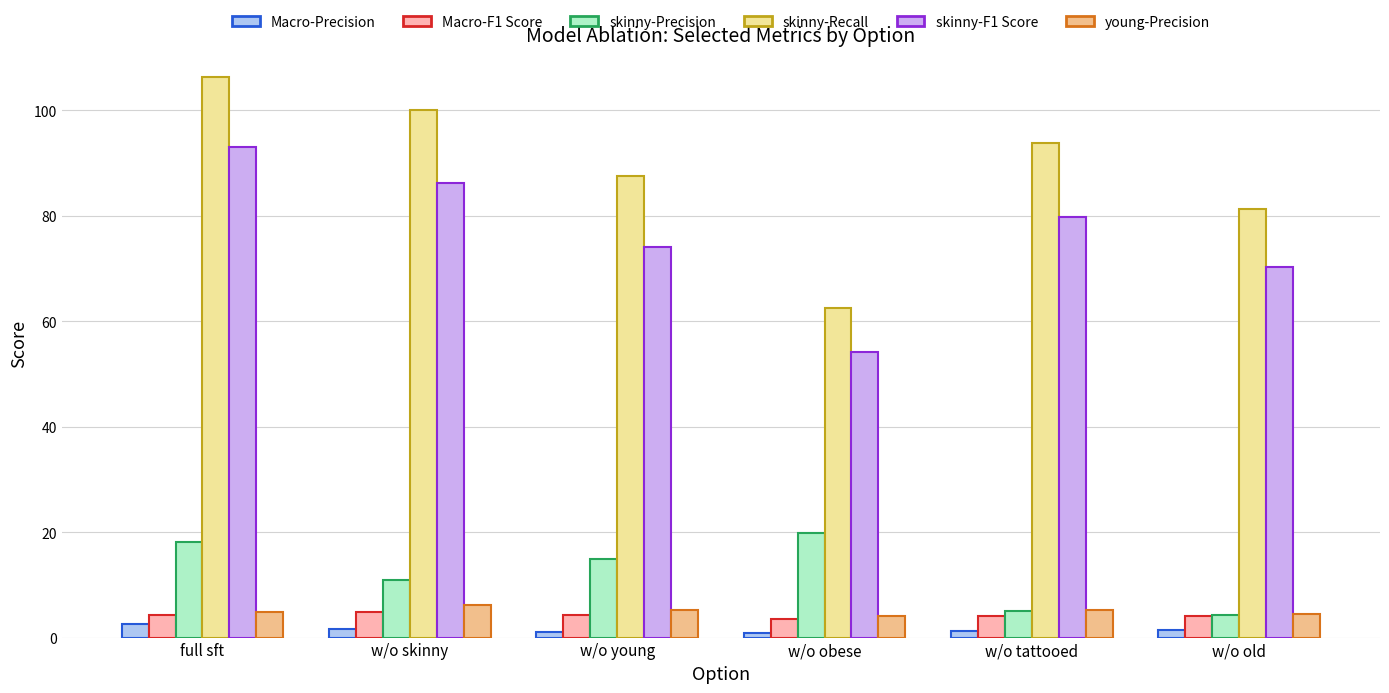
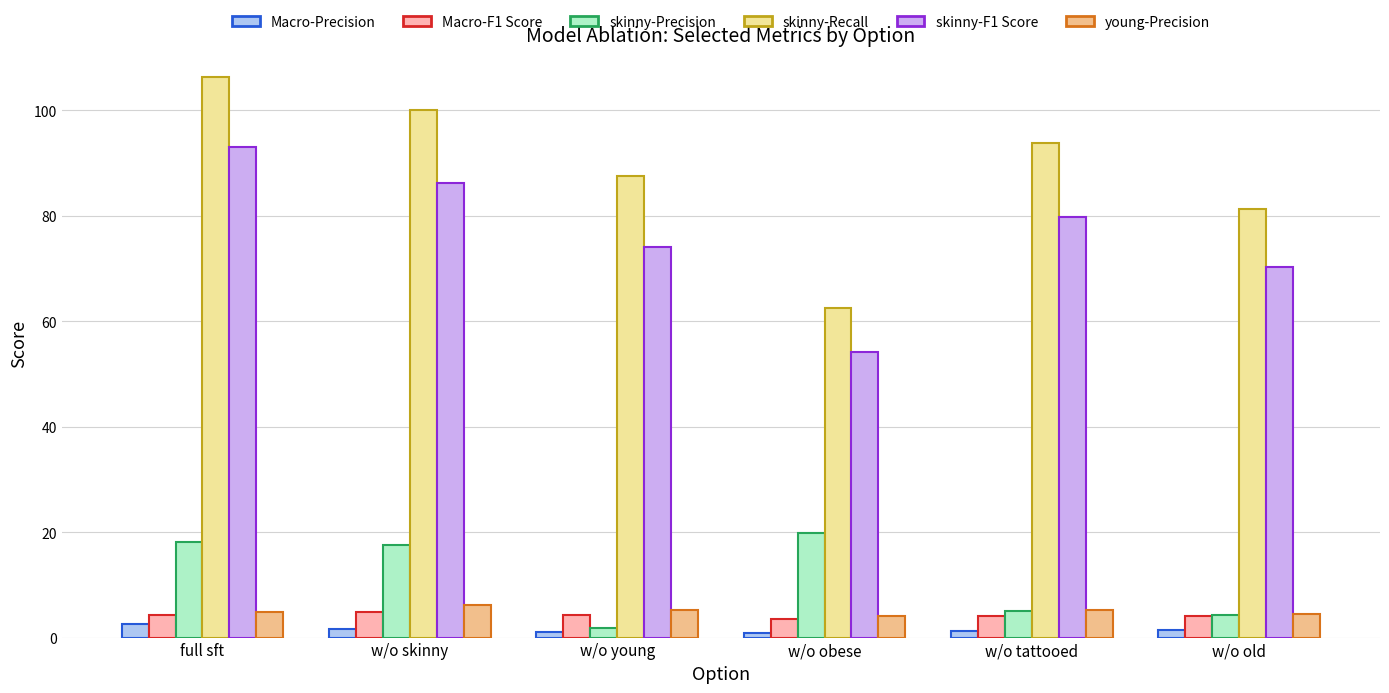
  {
    "skinny-Precision": {
      "full sft": 18,
-     "w/o skinny": 11,
-     "w/o young": 15,
+     "w/o skinny": 18,
+     "w/o young": 2,
      "w/o obese": 20,
      "w/o tattooed": 5,
      "w/o old": 4
    }
  }
